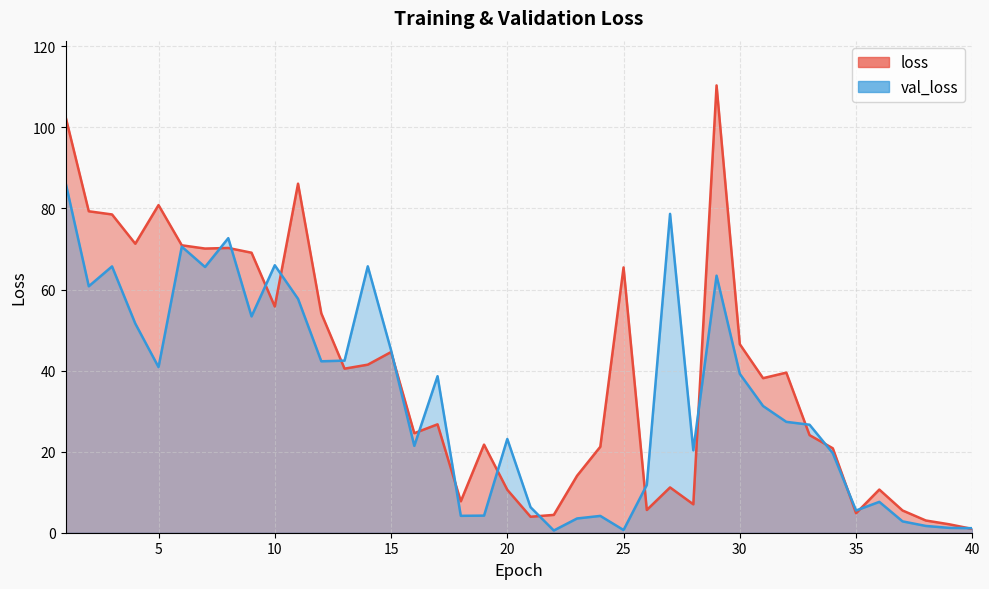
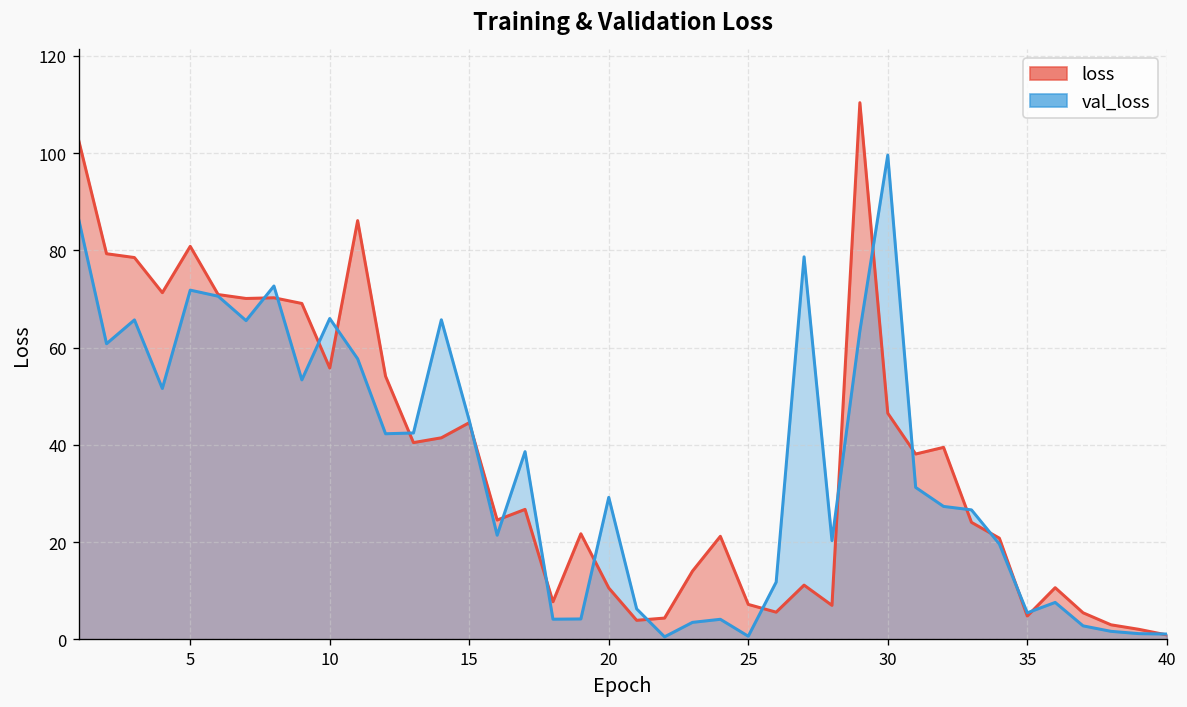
  {
    "loss": {
      "5": 81,
      "10": 56,
      "20": 11,
-     "25": 65,
+     "25": 7,
      "30": 47,
      "35": 5
    },
    "val_loss": {
-     "5": 41,
+     "5": 72,
      "10": 66,
-     "20": 23,
+     "20": 29,
      "25": 1,
-     "30": 39,
+     "30": 100,
      "35": 5
    }
  }
